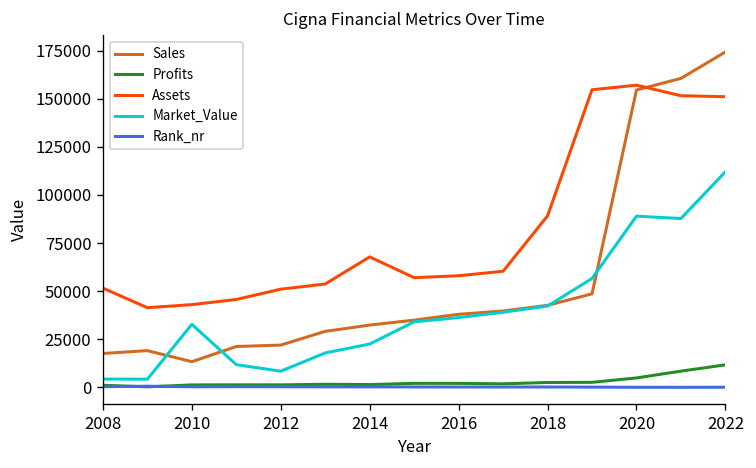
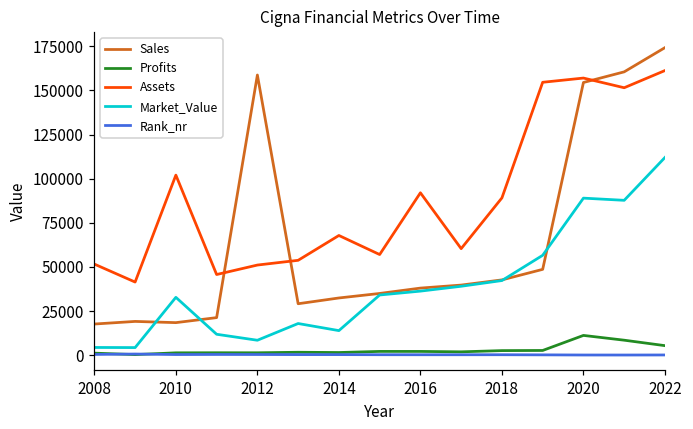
  {
    "Sales": {
      "2008": 18000,
-     "2010": 13000,
-     "2012": 22000,
+     "2010": 18000,
+     "2012": 159000,
      "2014": 32000,
      "2016": 38000,
      "2020": 155000,
      "2022": 174000
    },
    "Profits": {
      "2016": 2000,
      "2018": 3000,
-     "2020": 5000,
-     "2022": 12000
+     "2020": 11000,
+     "2022": 5000
    },
    "Assets": {
      "2008": 52000,
-     "2010": 43000,
+     "2010": 102000,
      "2012": 51000,
      "2014": 68000,
-     "2016": 58000,
+     "2016": 92000,
      "2018": 89000,
      "2020": 157000,
-     "2022": 151000
+     "2022": 161000
    },
    "Market_Value": {
      "2008": 4000,
      "2010": 33000,
      "2012": 8000,
-     "2014": 23000,
+     "2014": 14000,
      "2016": 36000,
      "2020": 89000,
      "2022": 112000
    },
    "Rank_nr": {
      "2016": 0,
      "2018": 0,
      "2020": 0,
      "2022": 0
    }
  }
